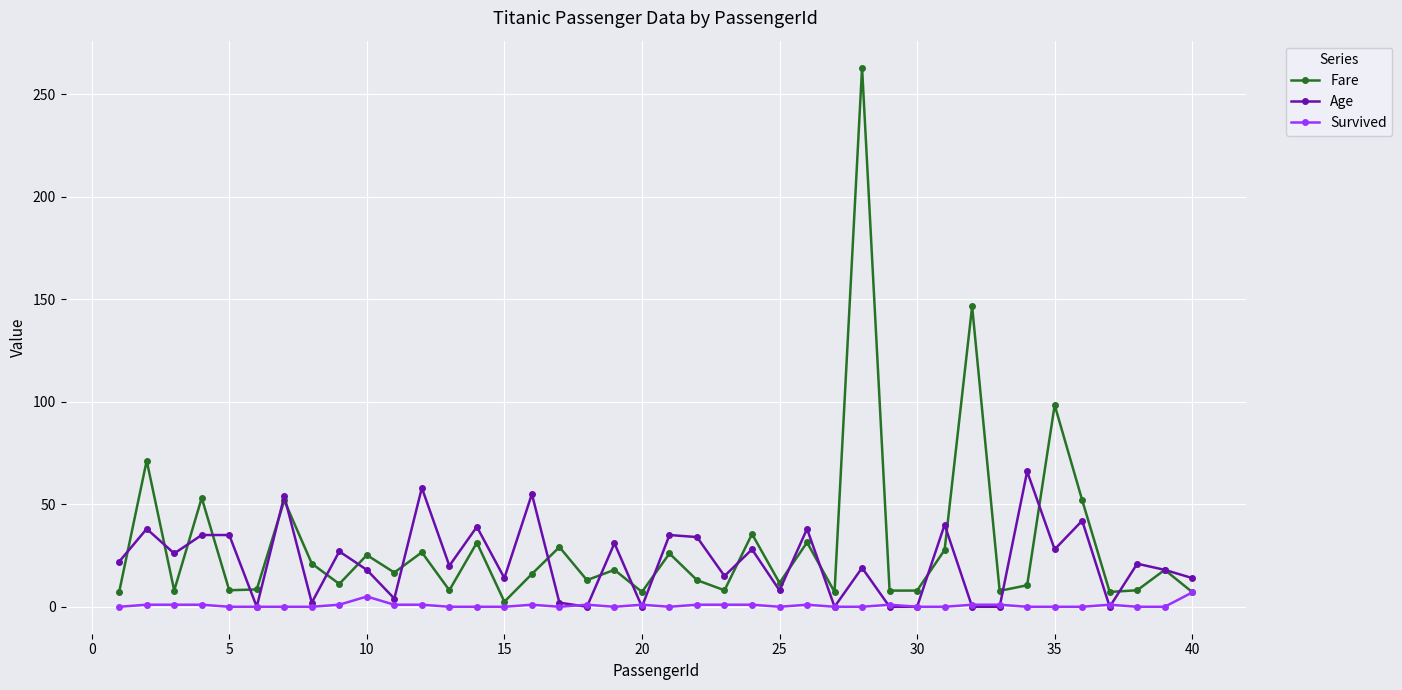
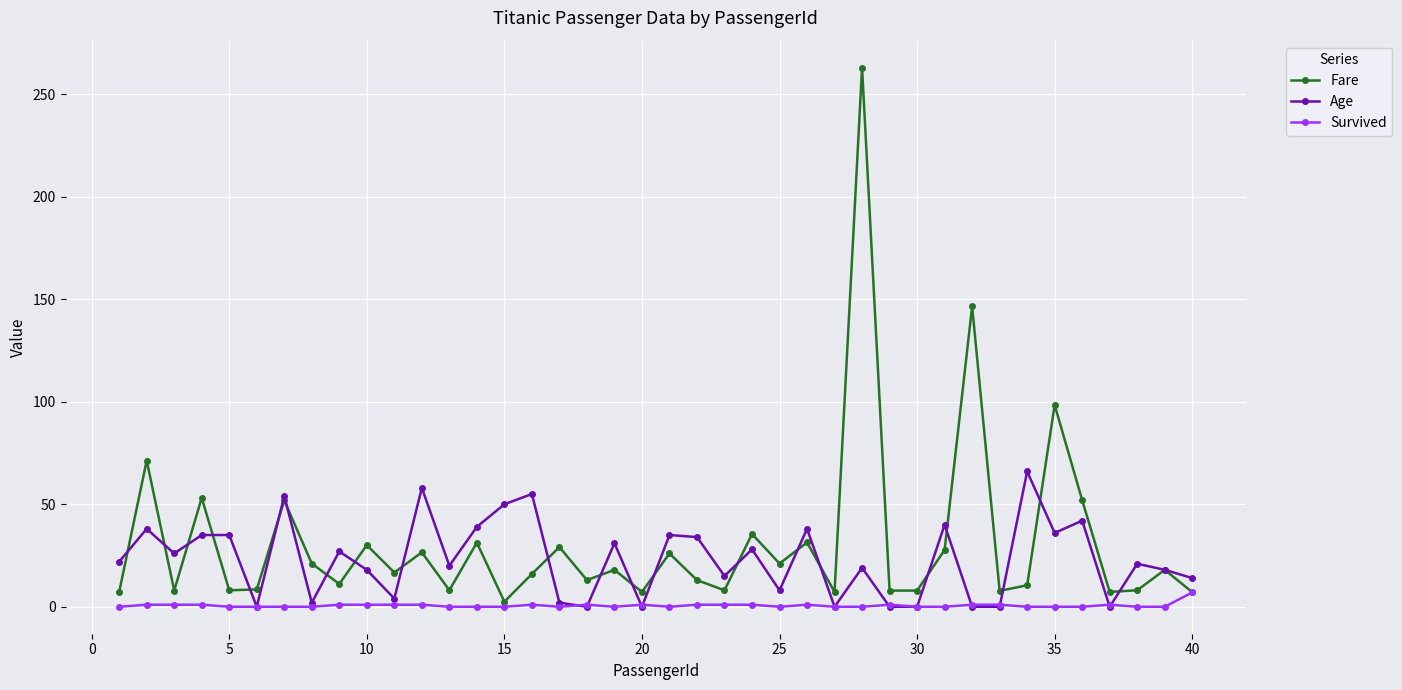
  {
    "Fare": {
      "5": 8,
-     "10": 25,
+     "10": 30,
      "15": 2,
      "20": 7,
-     "25": 12,
+     "25": 21,
      "30": 8,
      "35": 98
    },
    "Age": {
      "5": 35,
      "10": 18,
-     "15": 14,
+     "15": 50,
      "25": 8,
-     "35": 28,
+     "35": 36,
      "40": 14
    },
    "Survived": {
      "5": 0,
-     "10": 5,
+     "10": 1,
      "15": 0,
      "25": 0,
      "35": 0
    }
  }
